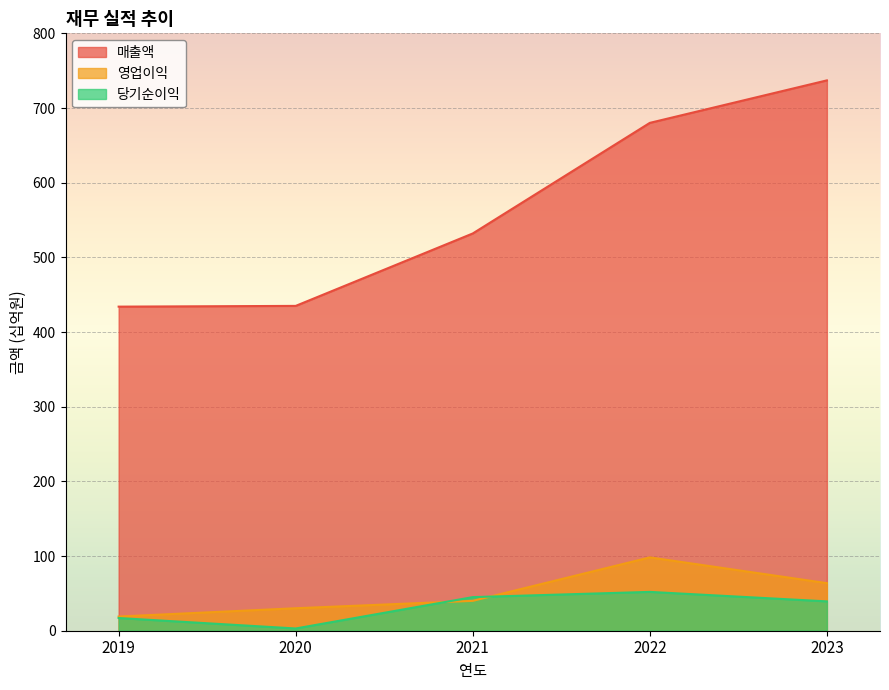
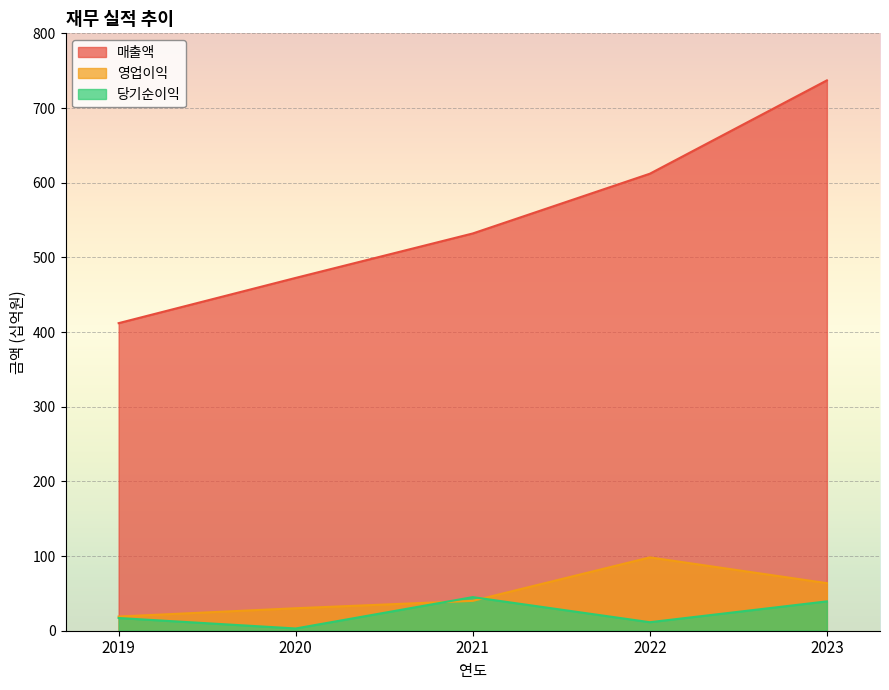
  {
    "매출액": {
-     "2019": 430,
-     "2020": 440,
+     "2019": 410,
+     "2020": 470,
      "2021": 530,
-     "2022": 680,
+     "2022": 610,
      "2023": 740
    },
    "영업이익": {
      "2020": 30,
      "2021": 40,
      "2022": 100,
      "2023": 60
    },
    "당기순이익": {
      "2020": 0,
      "2021": 50,
-     "2022": 50,
+     "2022": 10,
      "2023": 40
    }
  }
